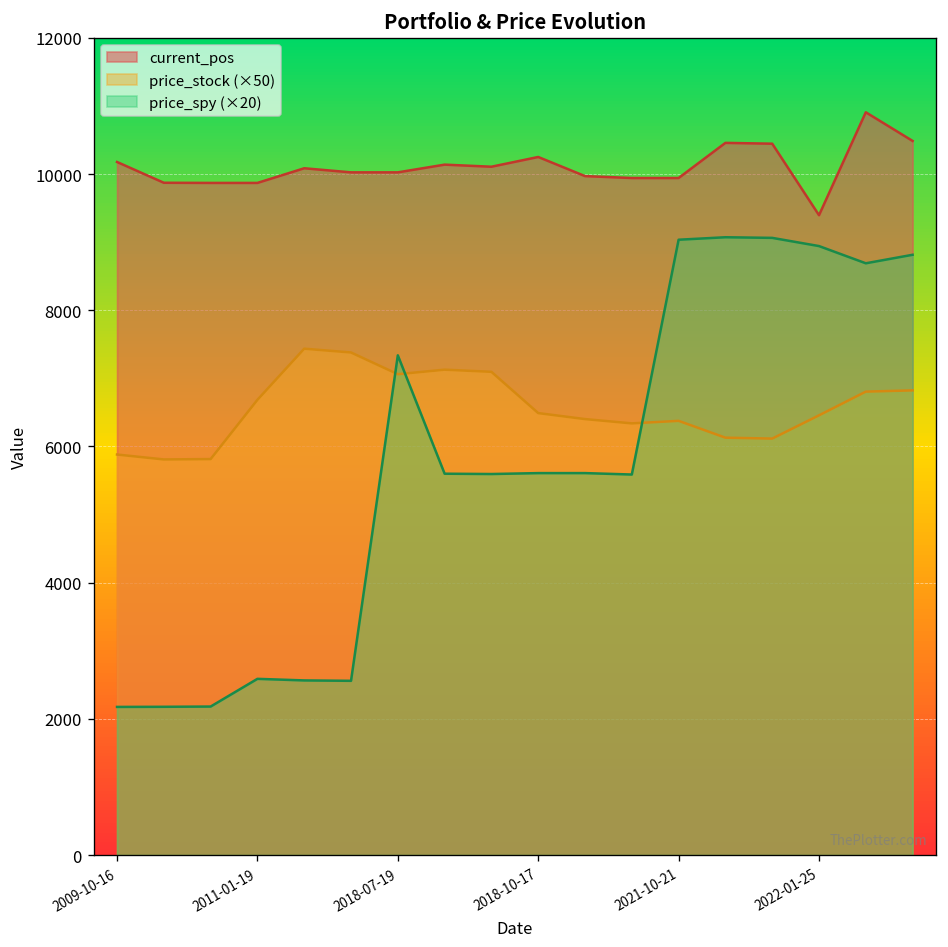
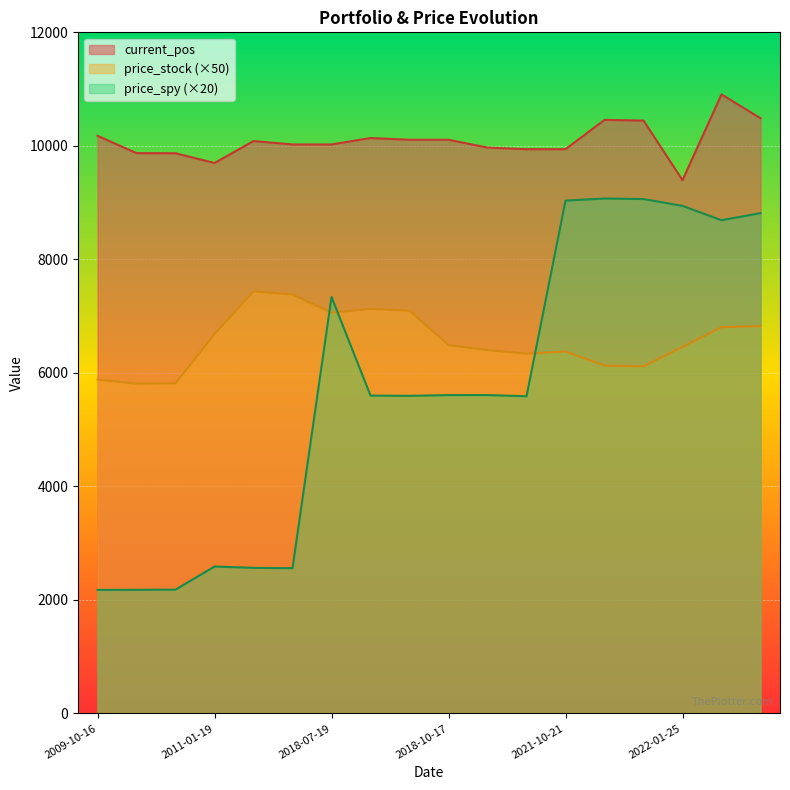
  {
    "current_pos": {
      "2009-10-16": 10200,
-     "2011-01-19": 9900,
+     "2011-01-19": 9700,
      "2018-07-19": 10000,
-     "2018-10-17": 10300,
+     "2018-10-17": 10100,
      "2021-10-21": 9900,
      "2022-01-25": 9400
    },
    "price_stock (×50)": {
      "2009-10-16": 5900,
      "2011-01-19": 6700,
      "2018-07-19": 7100,
      "2018-10-17": 6500,
      "2021-10-21": 6400,
      "2022-01-25": 6500
    },
    "price_spy (×20)": {
      "2009-10-16": 2200,
      "2011-01-19": 2600,
      "2018-07-19": 7300,
      "2018-10-17": 5600,
      "2021-10-21": 9000,
      "2022-01-25": 8900
    }
  }
